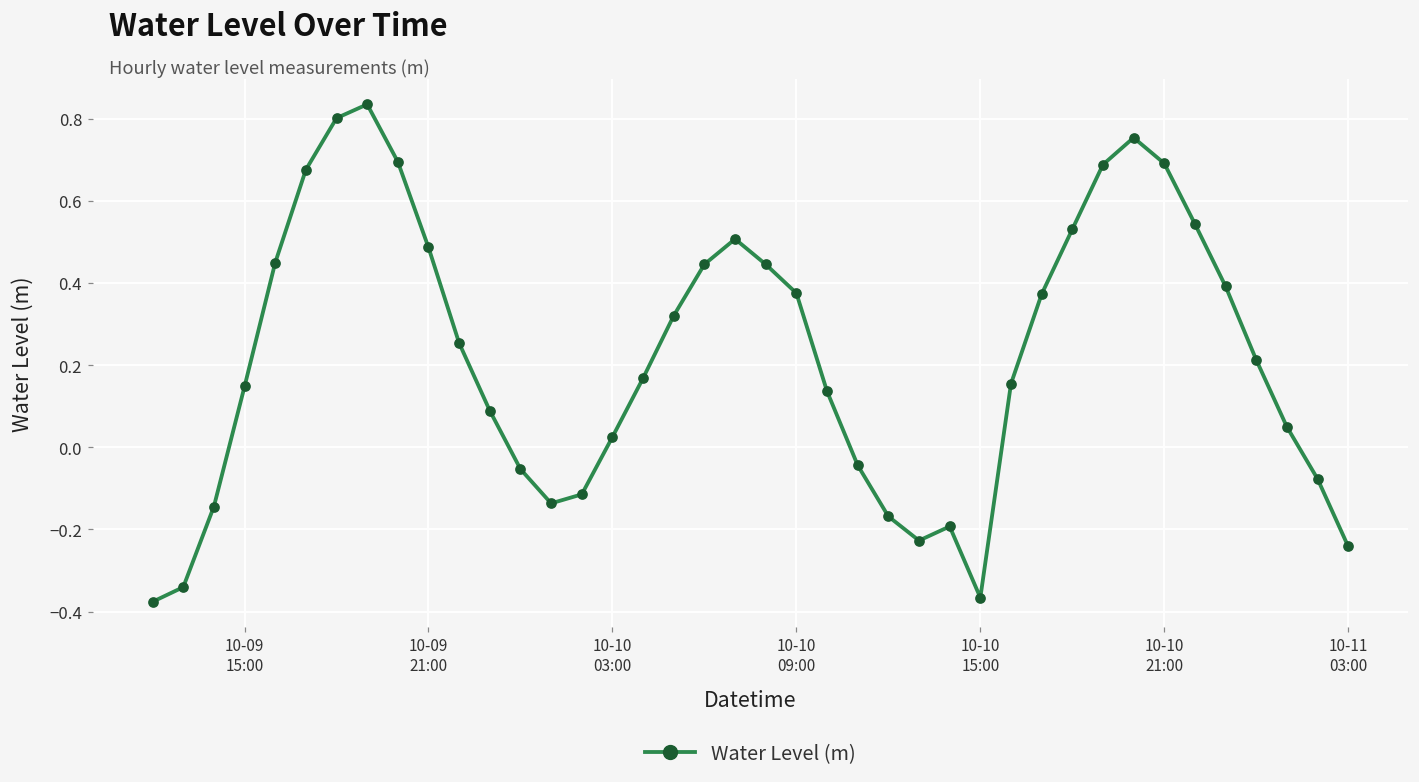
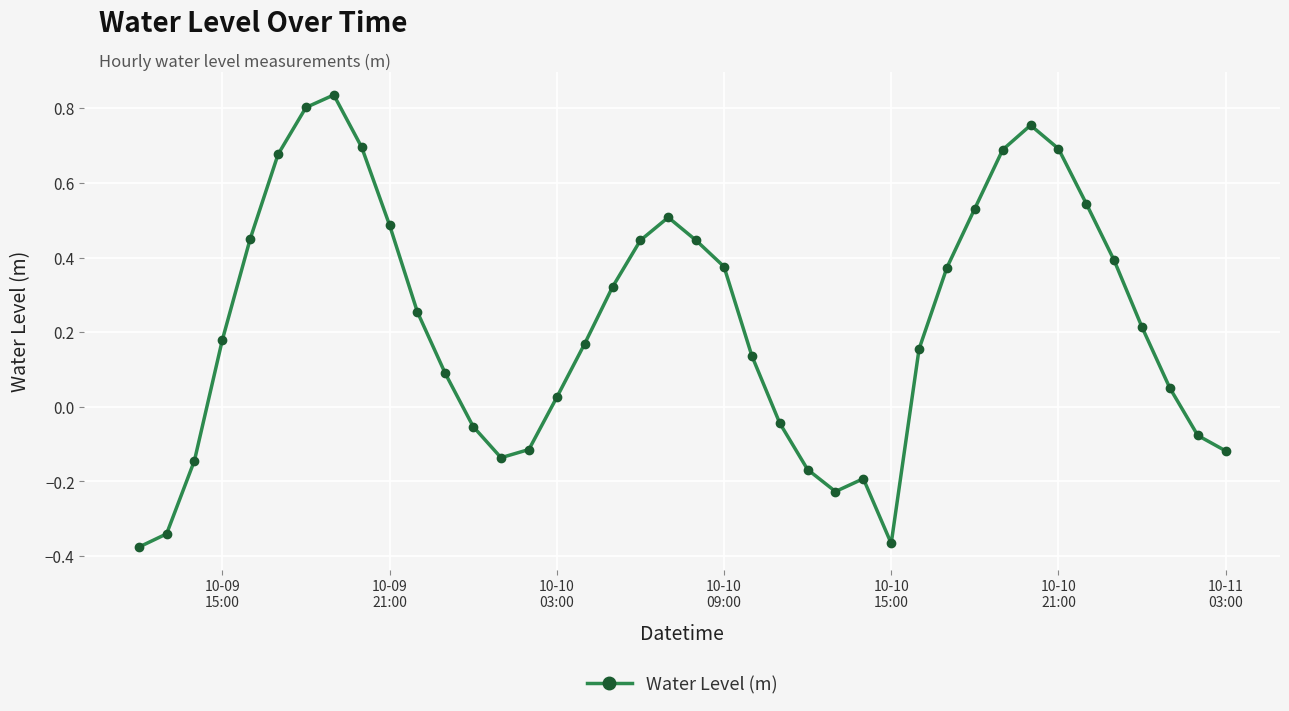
  {
-   "10-09 15:00": 0.15,
+   "10-09 15:00": 0.18,
    "10-09 21:00": 0.49,
    "10-10 03:00": 0.03,
    "10-10 09:00": 0.38,
    "10-10 15:00": -0.37,
    "10-10 21:00": 0.69,
-   "10-11 03:00": -0.24
+   "10-11 03:00": -0.12
  }
